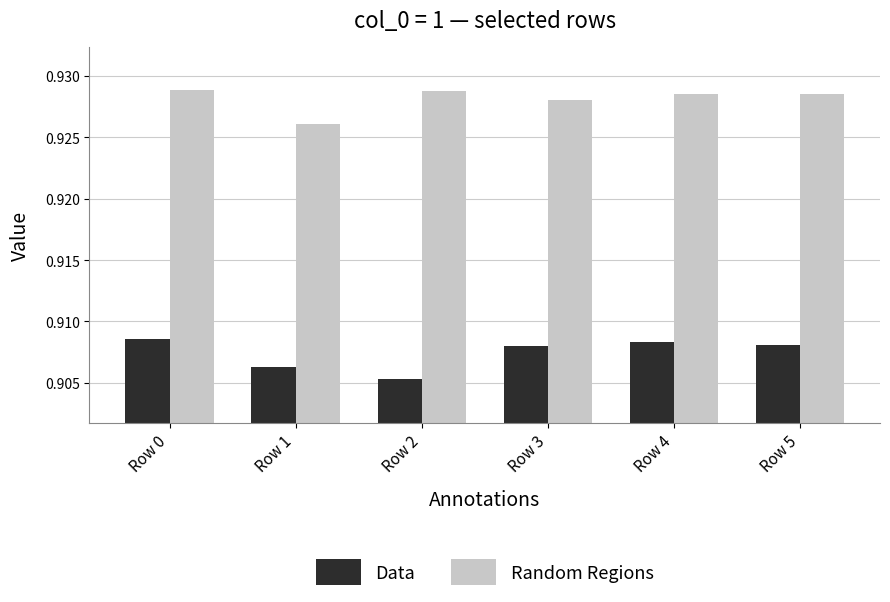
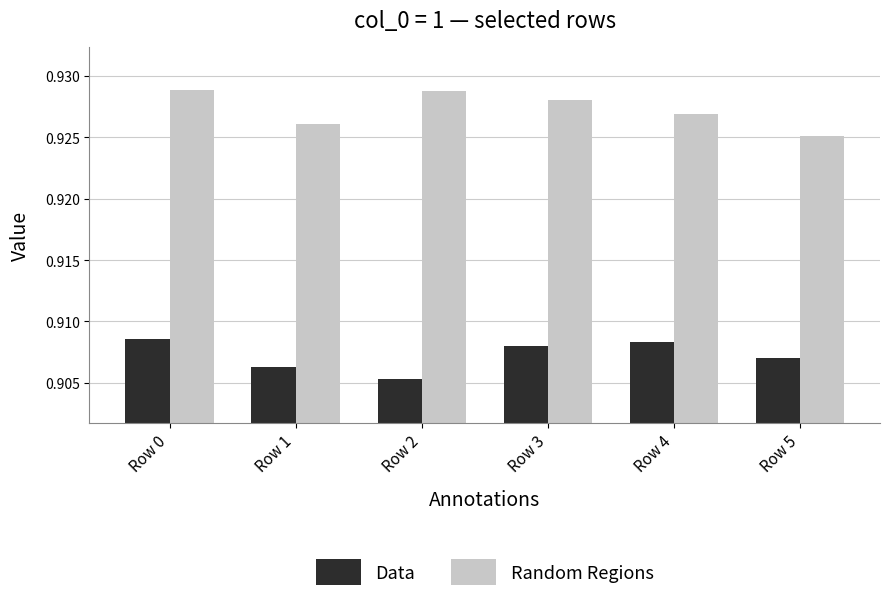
  {
    "Data": {
      "Row 0": 0.9086,
      "Row 1": 0.9063,
      "Row 2": 0.9053,
      "Row 3": 0.9080,
      "Row 4": 0.9083,
-     "Row 5": 0.9081
+     "Row 5": 0.9070
    },
    "Random Regions": {
      "Row 0": 0.9289,
      "Row 1": 0.9261,
      "Row 2": 0.9288,
      "Row 3": 0.9280,
-     "Row 4": 0.9286,
-     "Row 5": 0.9285
+     "Row 4": 0.9269,
+     "Row 5": 0.9251
    }
  }
